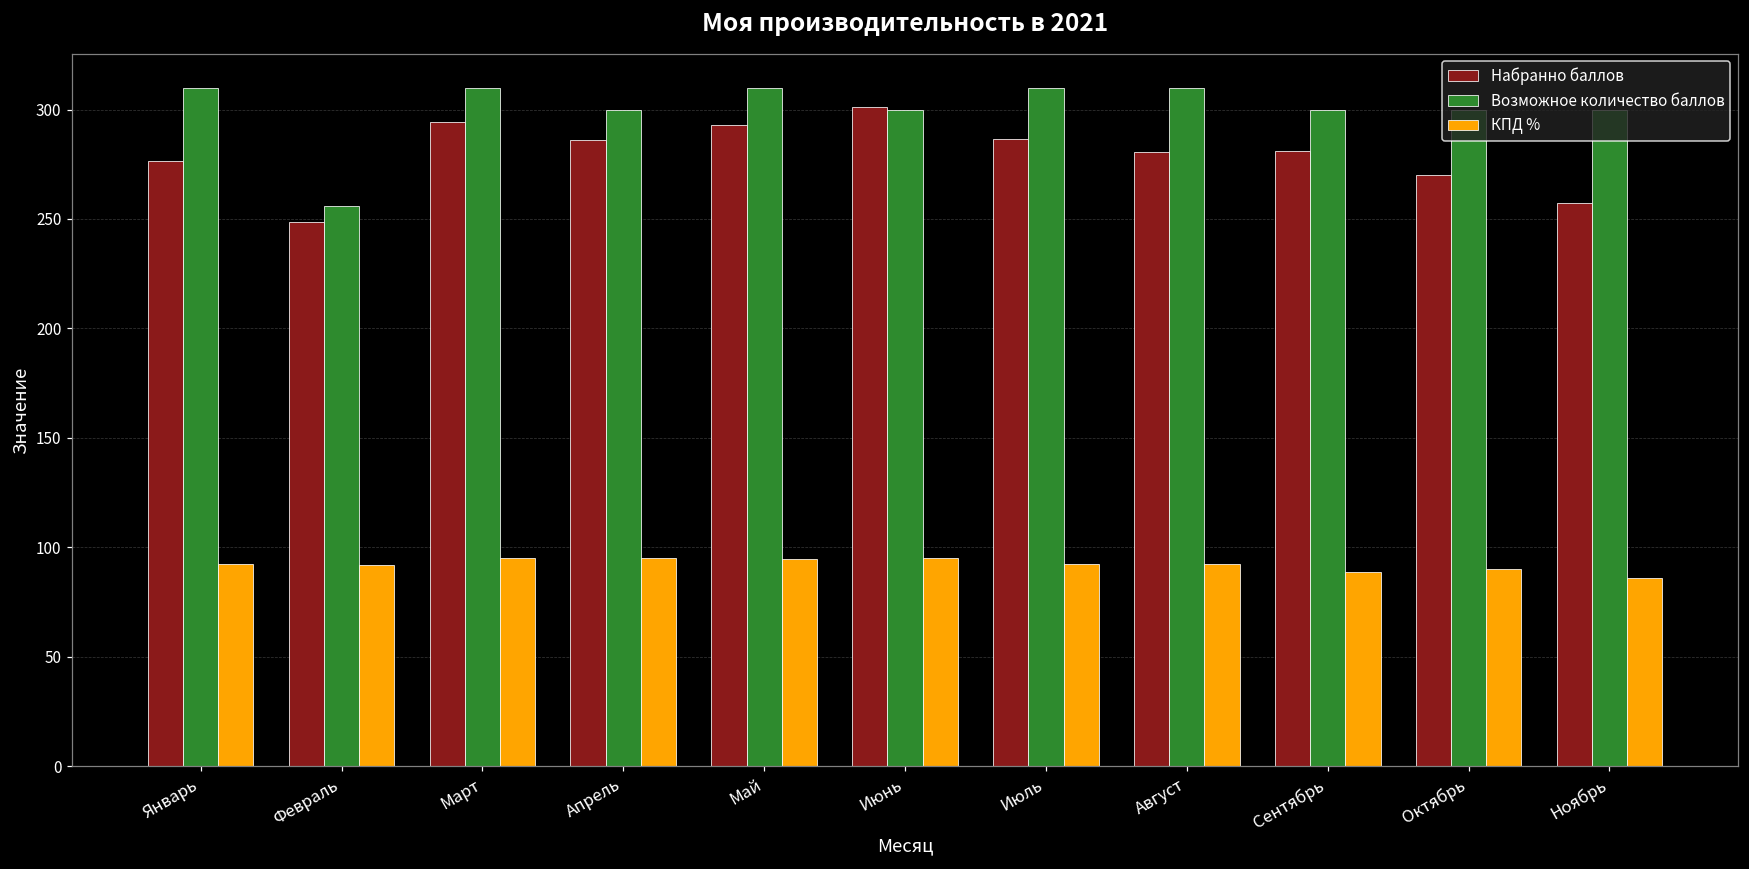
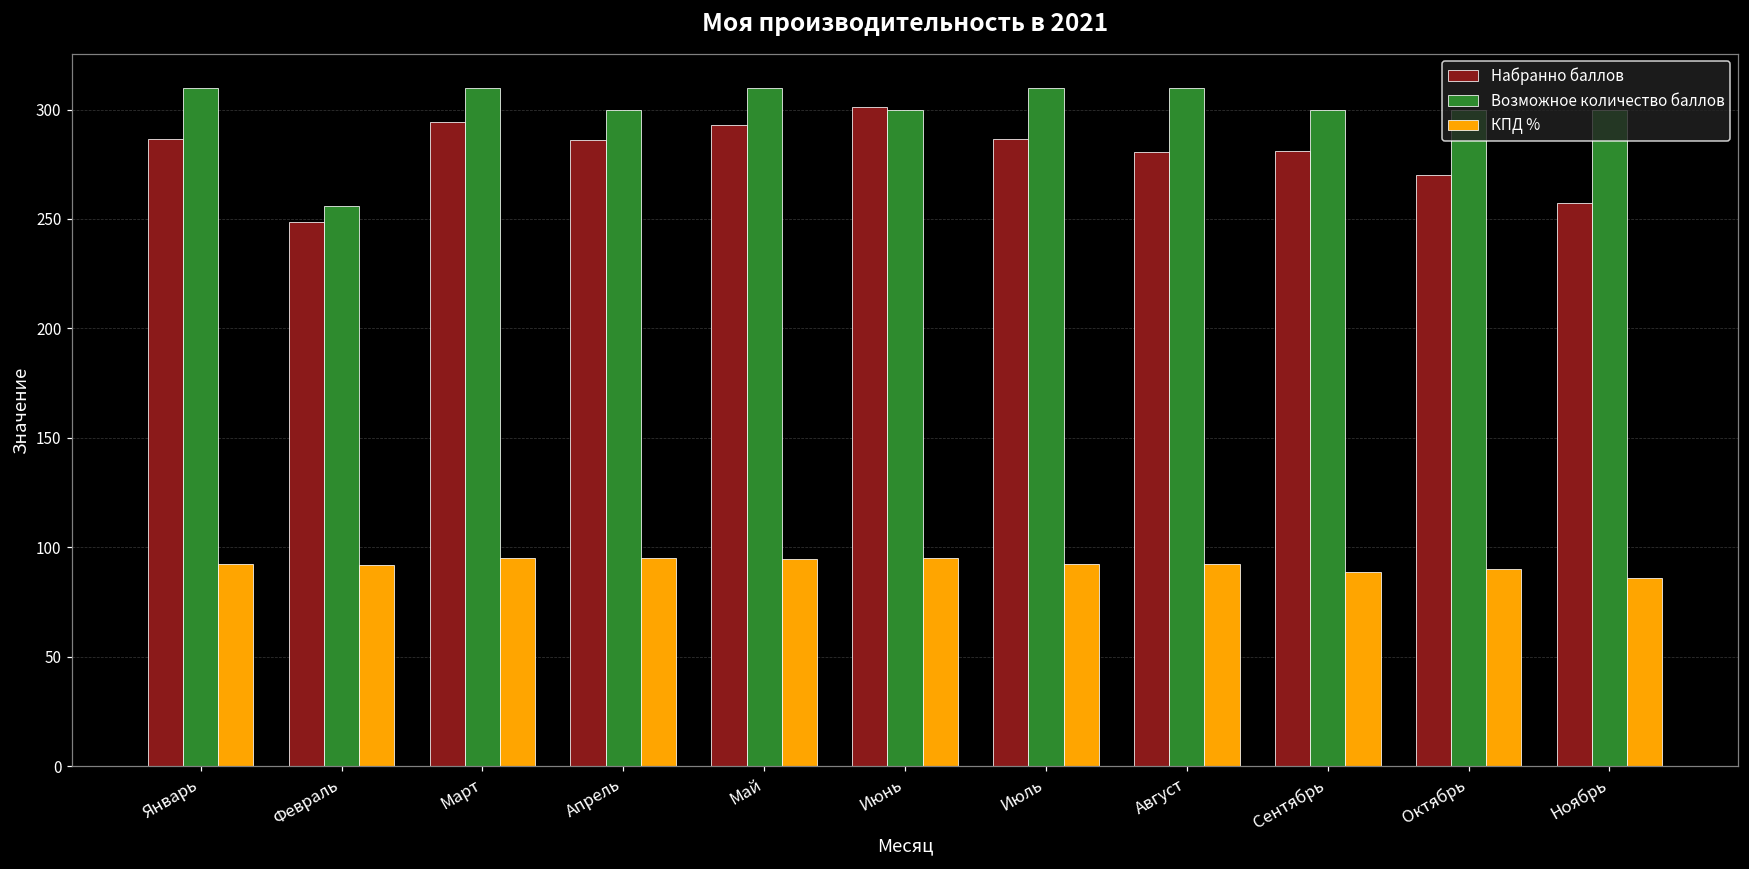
  {
    "Набранно баллов": {
-     "Январь": 277,
+     "Январь": 287,
      "Февраль": 249,
      "Март": 295,
      "Апрель": 286,
      "Май": 293,
      "Июнь": 301,
      "Июль": 287,
      "Август": 281,
      "Сентябрь": 281,
      "Октябрь": 270,
      "Ноябрь": 258
    },
    "Возможное количество баллов": {
      "Январь": 310,
      "Февраль": 256,
      "Март": 310,
      "Апрель": 300,
      "Май": 310,
      "Июнь": 300,
      "Июль": 310,
      "Август": 310,
      "Сентябрь": 300
    },
    "КПД %": {
      "Январь": 92,
      "Февраль": 92,
      "Март": 95,
      "Апрель": 95,
      "Май": 95,
      "Июнь": 95,
      "Июль": 92,
      "Август": 93,
      "Сентябрь": 89,
      "Октябрь": 90,
      "Ноябрь": 86
    }
  }
